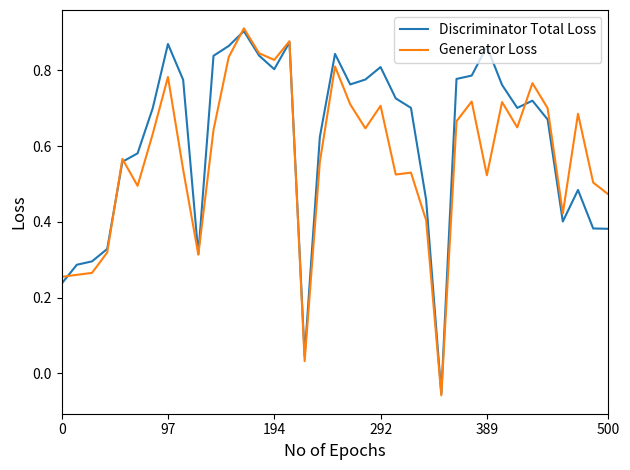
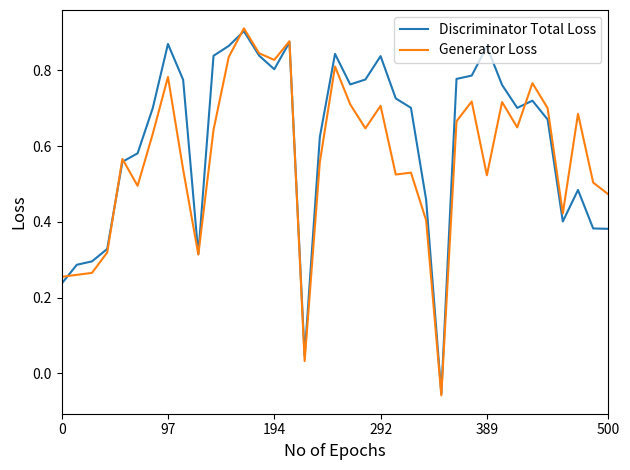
  {
    "Discriminator Total Loss": {
      "0": 0.24,
      "97": 0.87,
      "194": 0.80,
-     "292": 0.81,
+     "292": 0.84,
      "500": 0.38
    },
    "Generator Loss": {
      "0": 0.25,
      "97": 0.78,
      "194": 0.83,
      "292": 0.71,
      "389": 0.52,
      "500": 0.47
    }
  }
